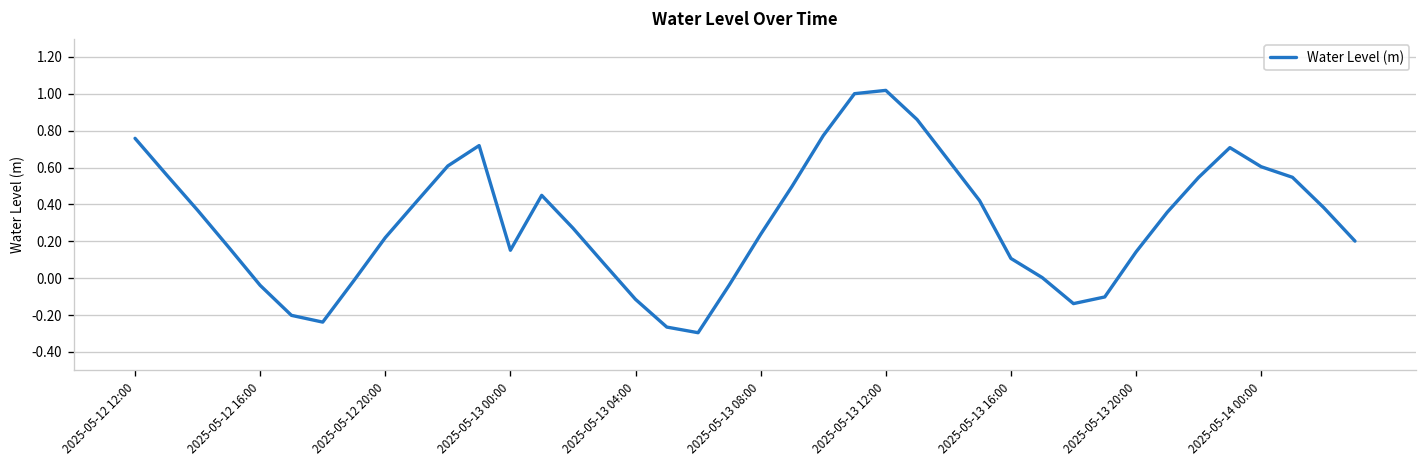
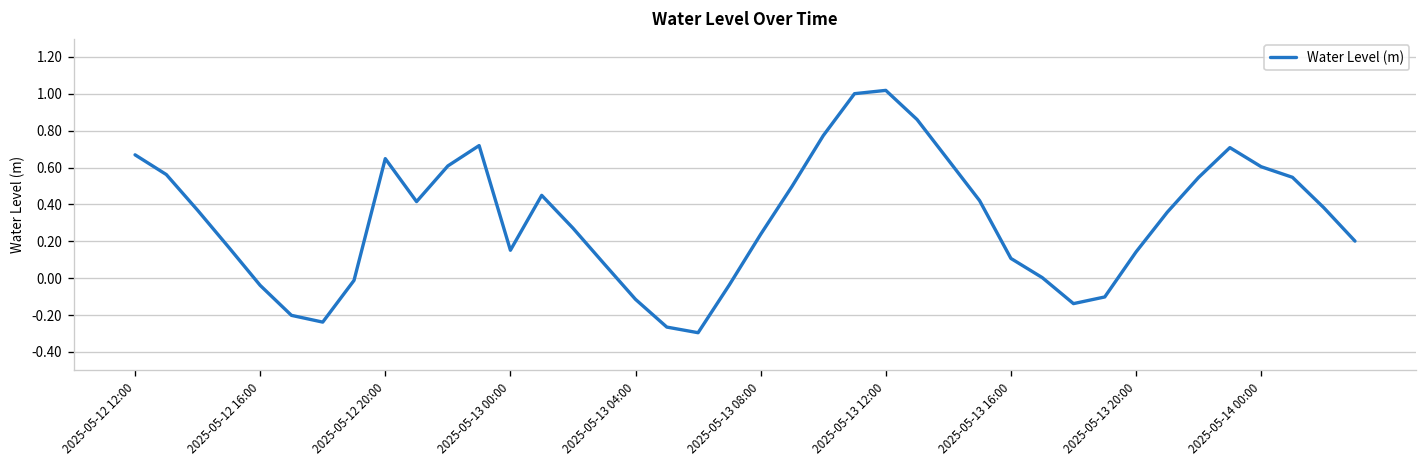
  {
-   "2025-05-12 12:00": 0.76,
+   "2025-05-12 12:00": 0.67,
    "2025-05-12 16:00": -0.04,
-   "2025-05-12 20:00": 0.22,
+   "2025-05-12 20:00": 0.65,
    "2025-05-13 00:00": 0.15,
    "2025-05-13 04:00": -0.11,
    "2025-05-13 08:00": 0.24,
    "2025-05-13 12:00": 1.02,
    "2025-05-13 16:00": 0.11,
    "2025-05-13 20:00": 0.14,
    "2025-05-14 00:00": 0.60
  }
